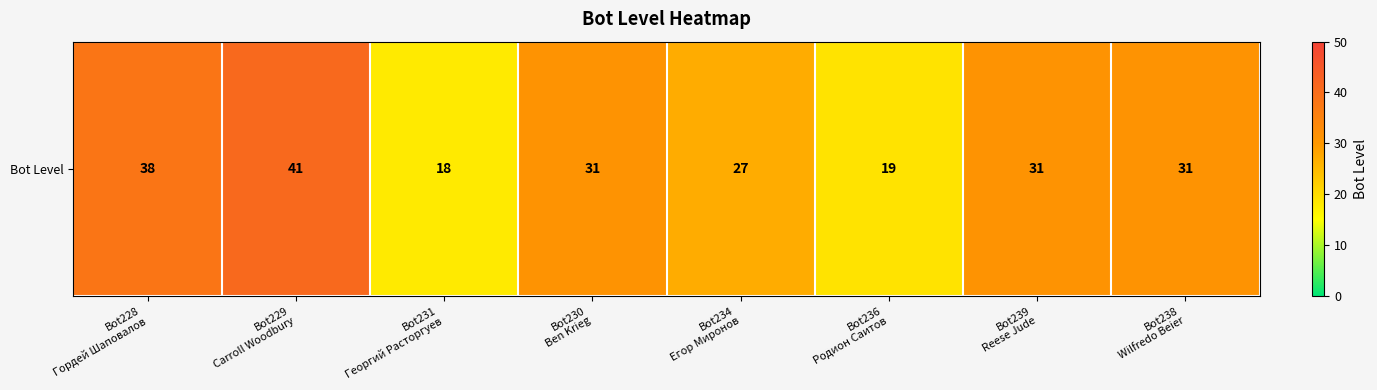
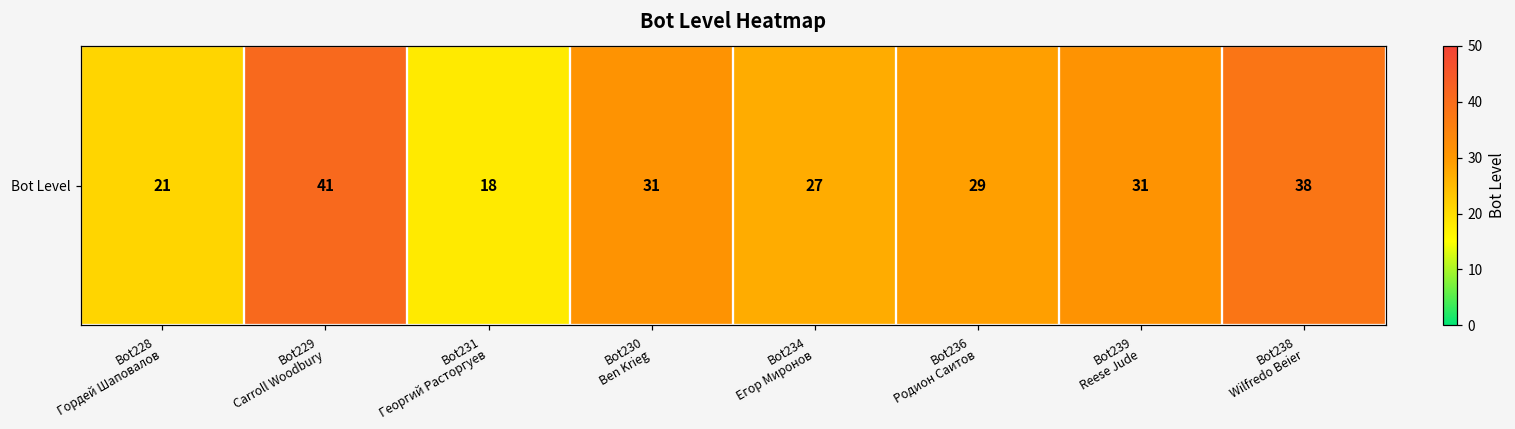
  {
    "Bot Level": {
-     "Bot228 Гордей Шаповалов": 38,
+     "Bot228 Гордей Шаповалов": 21,
      "Bot229 Carroll Woodbury": 41,
      "Bot231 Георгий Расторгуев": 18,
      "Bot230 Ben Krieg": 31,
      "Bot234 Егор Миронов": 27,
-     "Bot236 Родион Саитов": 19,
+     "Bot236 Родион Саитов": 29,
      "Bot239 Reese Jude": 31,
-     "Bot238 Wilfredo Beier": 31
+     "Bot238 Wilfredo Beier": 38
    }
  }
